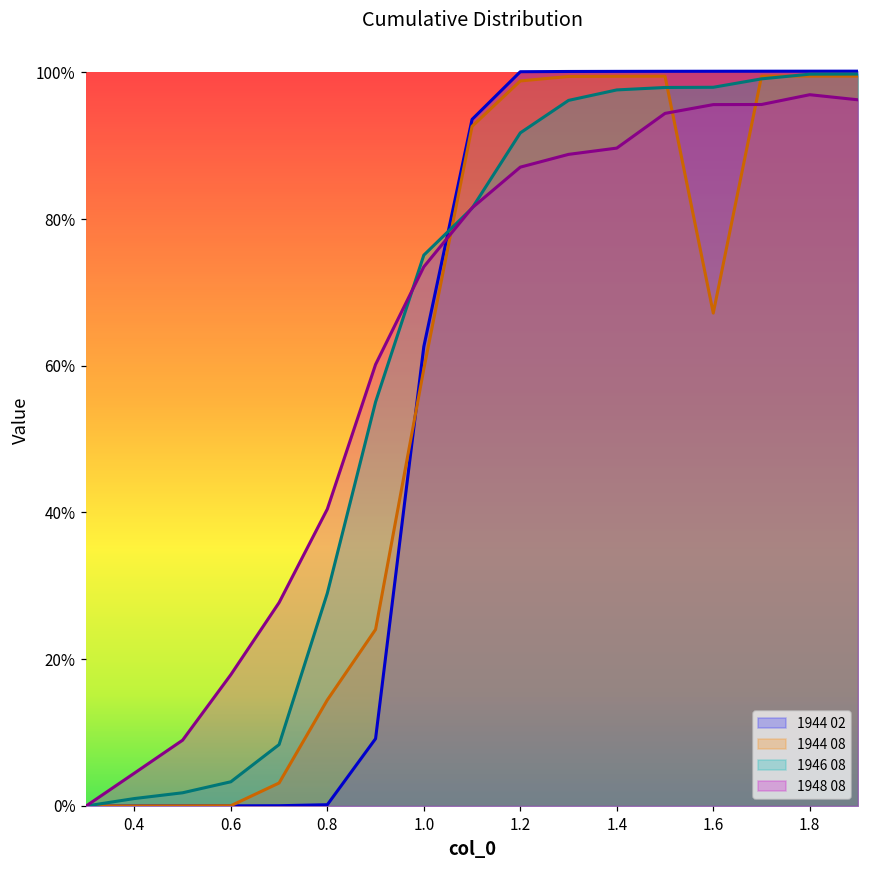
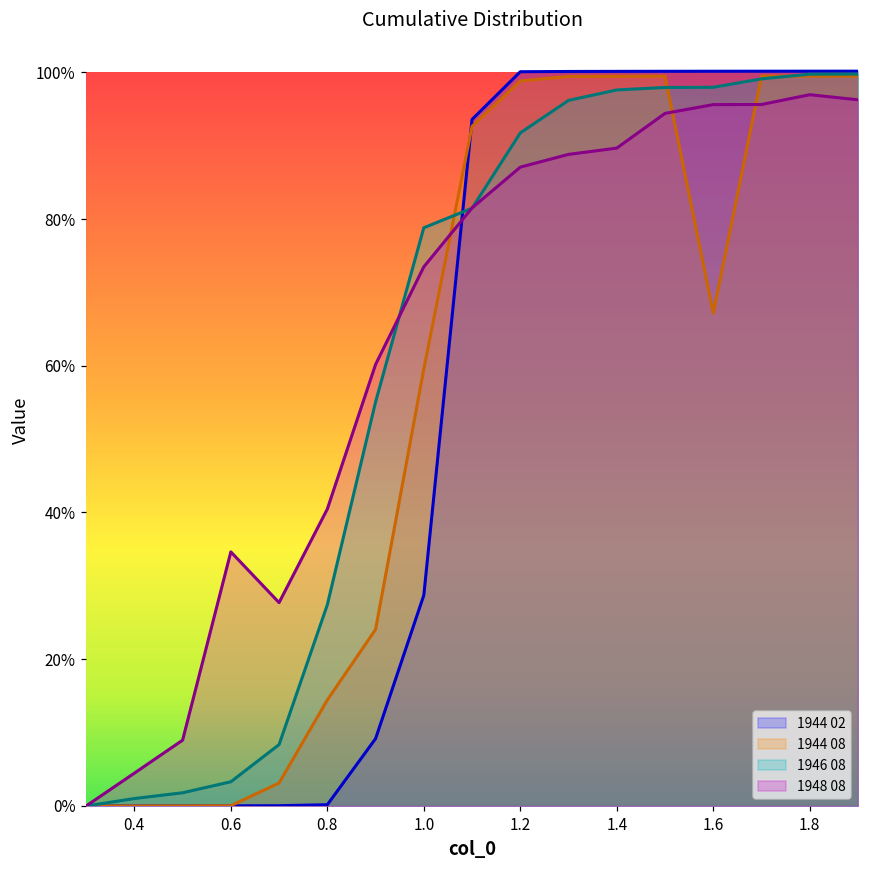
  {
    "1944 02": {
      "0.8": "0%",
-     "1.0": "63%",
+     "1.0": "29%",
      "1.2": "100%",
      "1.4": "100%",
      "1.6": "100%",
      "1.8": "100%"
    },
    "1944 08": {
      "0.8": "14%",
      "1.0": "60%",
      "1.2": "99%",
      "1.4": "99%",
      "1.6": "67%"
    },
    "1946 08": {
      "0.4": "1%",
      "0.6": "3%",
-     "0.8": "29%",
-     "1.0": "75%",
+     "0.8": "27%",
+     "1.0": "79%",
      "1.2": "92%",
      "1.4": "98%",
      "1.6": "98%"
    },
    "1948 08": {
      "0.4": "4%",
-     "0.6": "18%",
+     "0.6": "35%",
      "0.8": "40%",
      "1.0": "73%",
      "1.2": "87%",
      "1.4": "90%",
      "1.6": "96%",
      "1.8": "97%"
    }
  }
